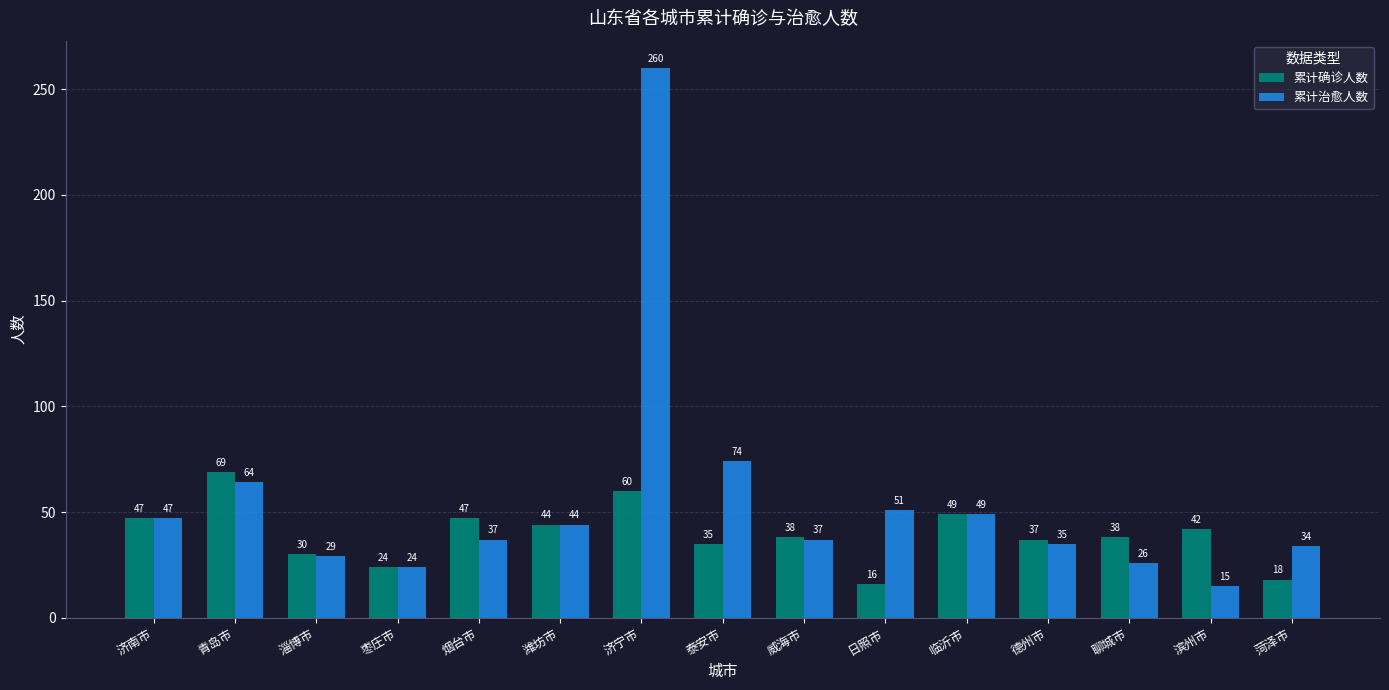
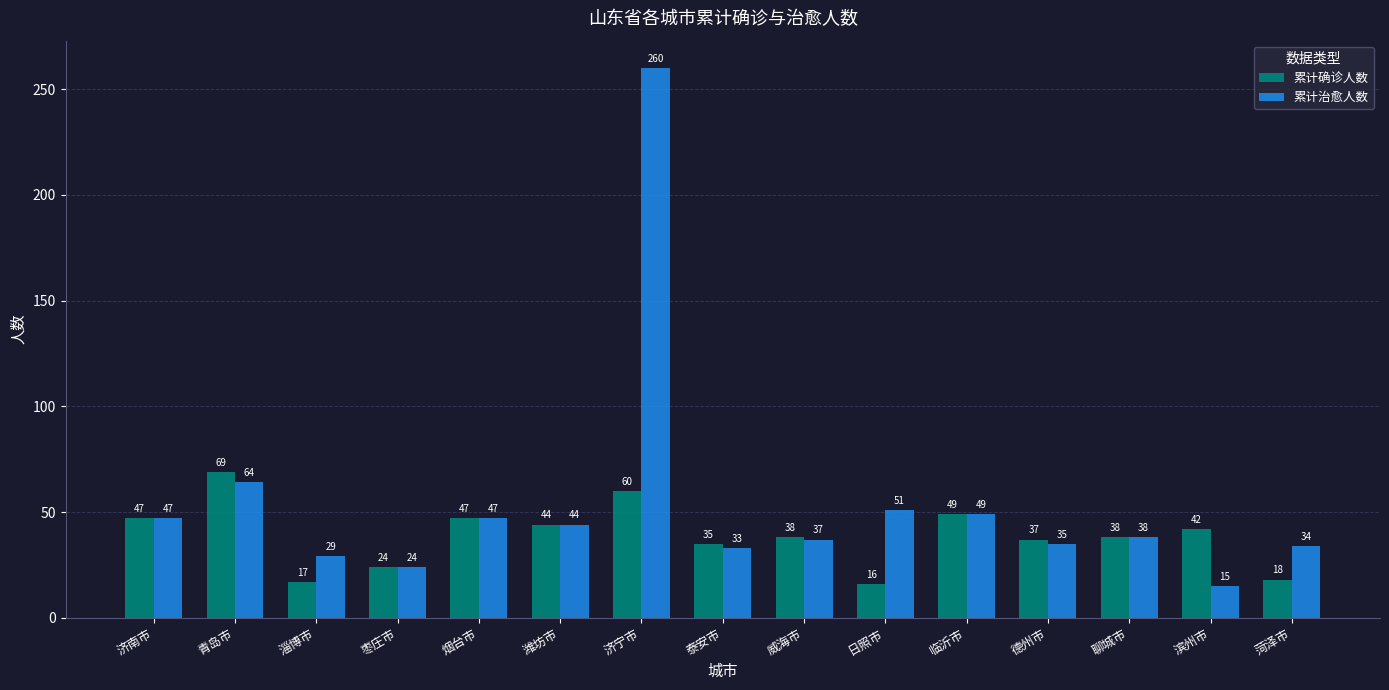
  {
    "累计确诊人数": {
      "济南市": 47,
      "青岛市": 69,
-     "淄博市": 30,
+     "淄博市": 17,
      "枣庄市": 24,
      "烟台市": 47,
      "潍坊市": 44,
      "济宁市": 60,
      "泰安市": 35,
      "威海市": 38,
      "日照市": 16,
      "临沂市": 49,
      "德州市": 37,
      "聊城市": 38,
      "滨州市": 42,
      "菏泽市": 18
    },
    "累计治愈人数": {
      "济南市": 47,
      "青岛市": 64,
      "淄博市": 29,
      "枣庄市": 24,
-     "烟台市": 37,
+     "烟台市": 47,
      "潍坊市": 44,
      "济宁市": 260,
-     "泰安市": 74,
+     "泰安市": 33,
      "威海市": 37,
      "日照市": 51,
      "临沂市": 49,
      "德州市": 35,
-     "聊城市": 26,
+     "聊城市": 38,
      "滨州市": 15,
      "菏泽市": 34
    }
  }
